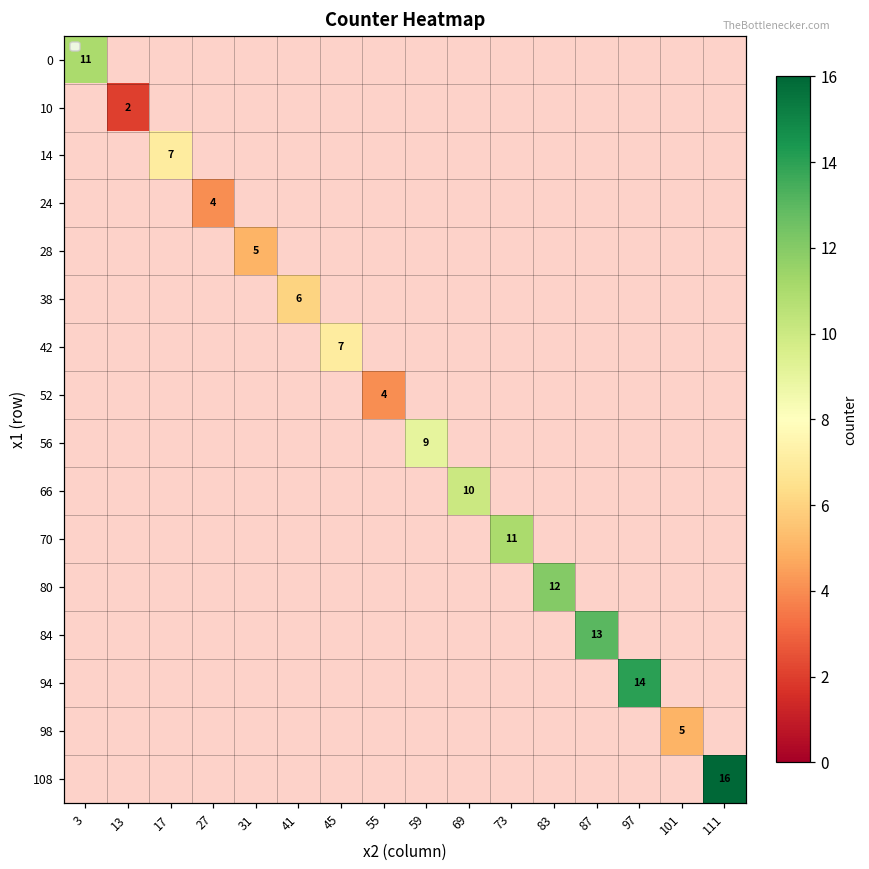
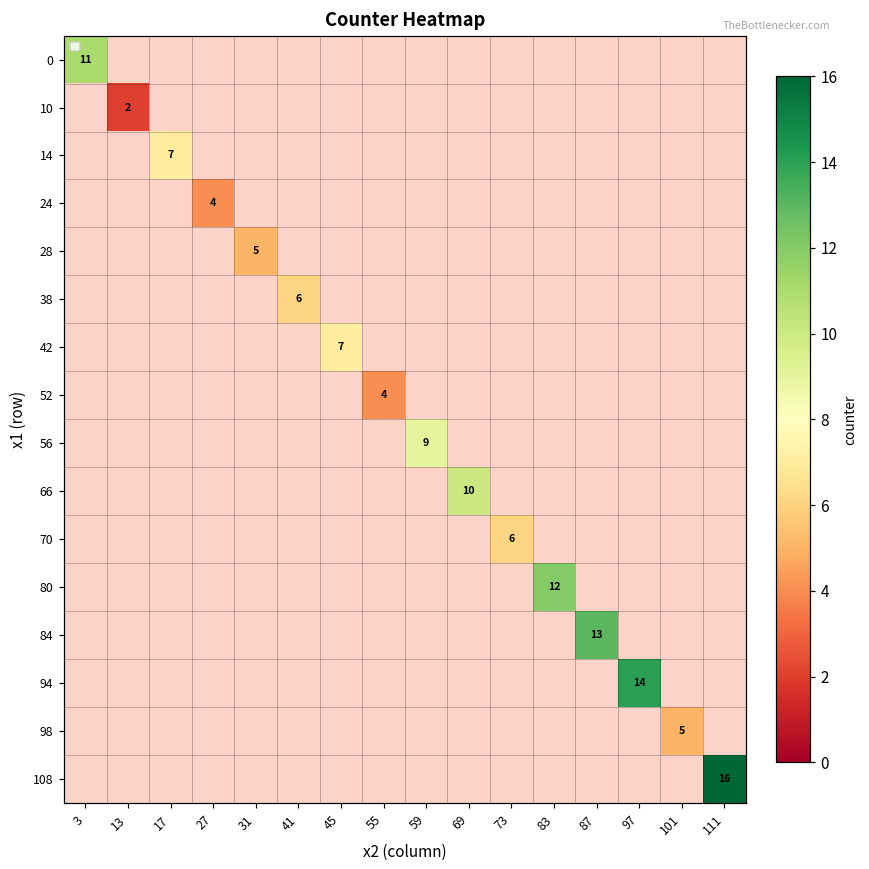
  {
    "0": {
      "3": 11
    },
    "10": {
      "13": 2
    },
    "14": {
      "17": 7
    },
    "24": {
      "27": 4
    },
    "28": {
      "31": 5
    },
    "38": {
      "41": 6
    },
    "42": {
      "45": 7
    },
    "52": {
      "55": 4
    },
    "56": {
      "59": 9
    },
    "66": {
      "69": 10
    },
    "70": {
-     "73": 11
+     "73": 6
    },
    "80": {
      "83": 12
    },
    "84": {
      "87": 13
    },
    "94": {
      "97": 14
    },
    "98": {
      "101": 5
    },
    "108": {
      "111": 16
    }
  }
